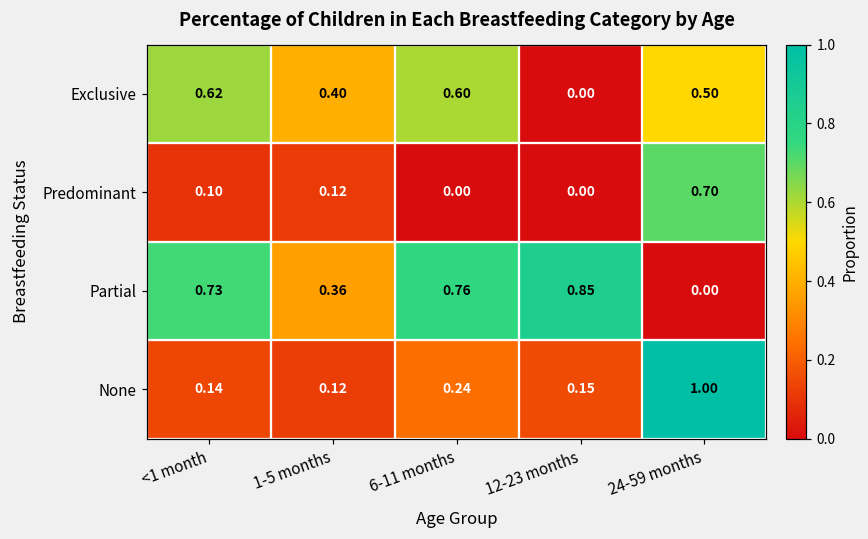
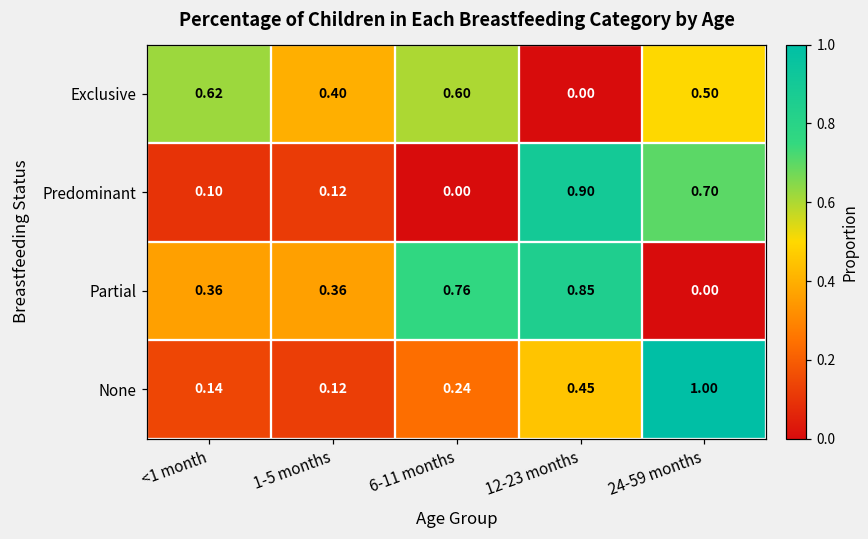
  {
    "Exclusive": {
      "<1 month": 0.62,
      "1-5 months": 0.40,
      "6-11 months": 0.60,
      "12-23 months": 0.00,
      "24-59 months": 0.50
    },
    "Predominant": {
      "<1 month": 0.10,
      "1-5 months": 0.12,
      "6-11 months": 0.00,
-     "12-23 months": 0.00,
+     "12-23 months": 0.90,
      "24-59 months": 0.70
    },
    "Partial": {
-     "<1 month": 0.73,
+     "<1 month": 0.36,
      "1-5 months": 0.36,
      "6-11 months": 0.76,
      "12-23 months": 0.85,
      "24-59 months": 0.00
    },
    "None": {
      "<1 month": 0.14,
      "1-5 months": 0.12,
      "6-11 months": 0.24,
-     "12-23 months": 0.15,
+     "12-23 months": 0.45,
      "24-59 months": 1.00
    }
  }
